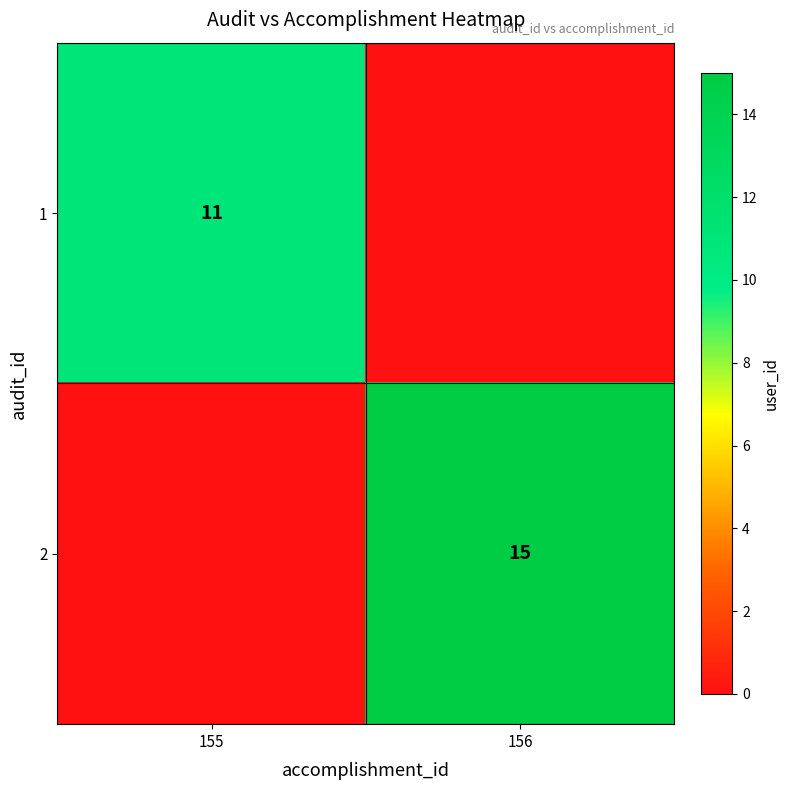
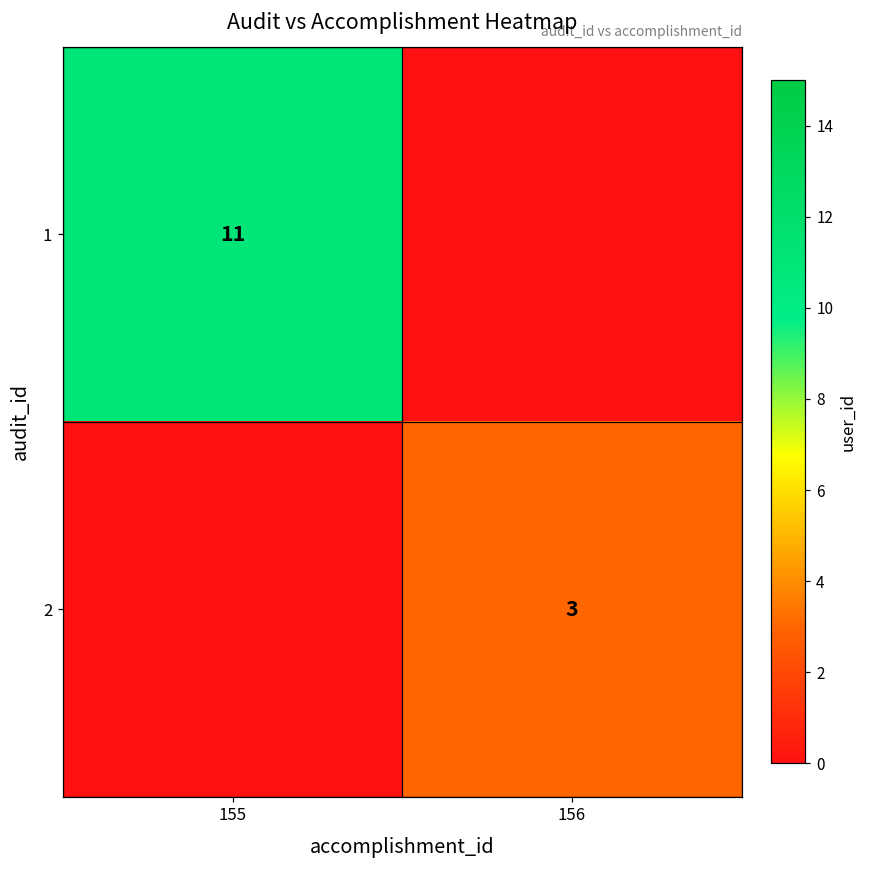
  {
    "1": {
      "155": 11
    },
    "2": {
-     "156": 15
+     "156": 3
    }
  }
